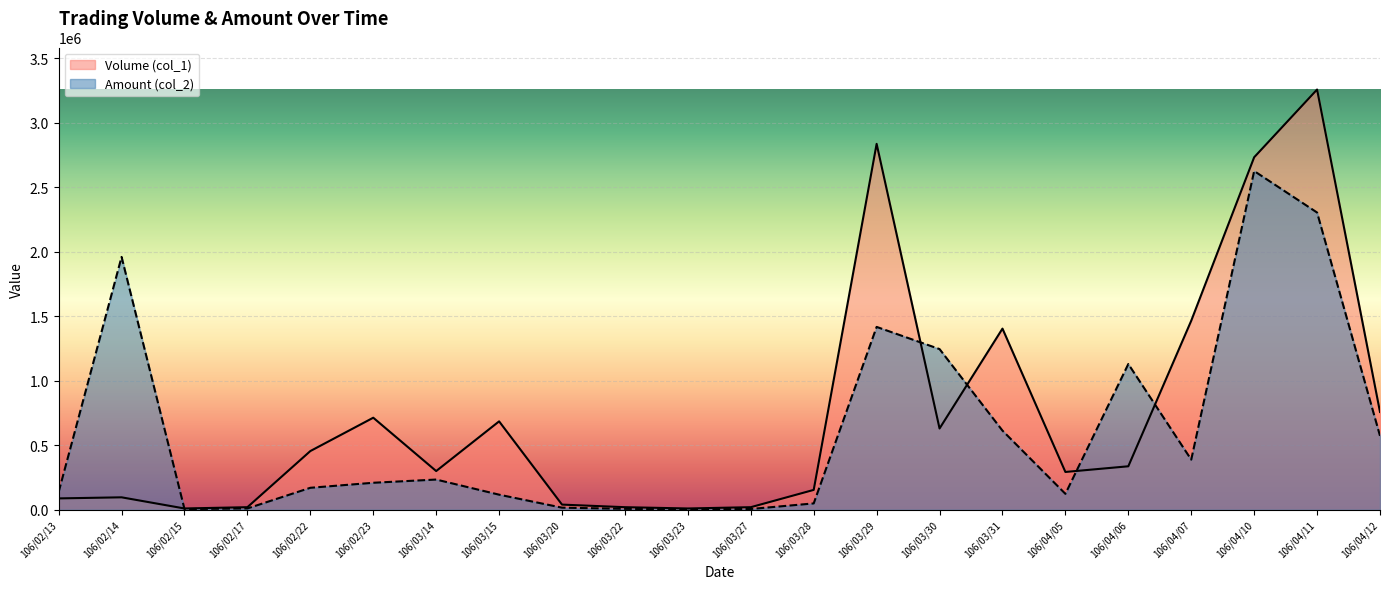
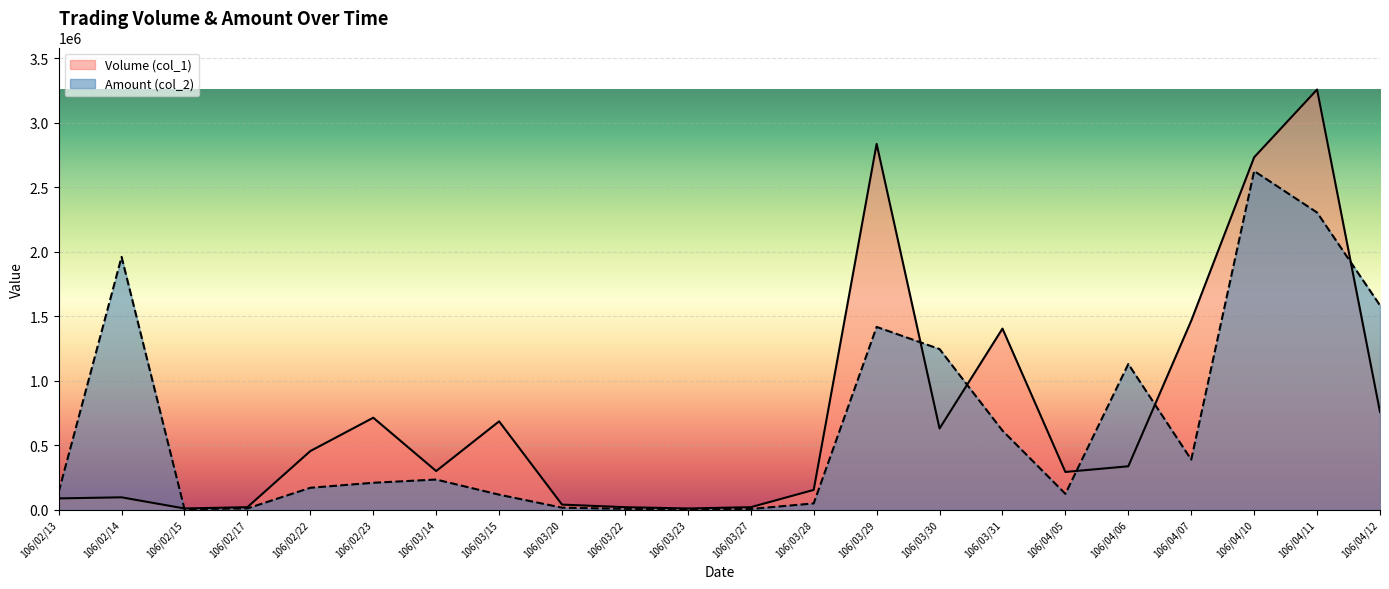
  {
    "Volume (col_1)": {
      "106/02/13": 90000,
      "106/02/14": 100000,
      "106/02/22": 460000,
      "106/02/23": 710000,
      "106/03/14": 300000,
      "106/03/15": 690000,
      "106/03/20": 40000,
      "106/03/28": 150000,
      "106/03/29": 2840000,
      "106/03/30": 630000,
      "106/03/31": 1400000,
      "106/04/05": 290000,
      "106/04/06": 340000,
      "106/04/07": 1470000,
      "106/04/10": 2730000,
      "106/04/11": 3260000,
      "106/04/12": 760000
    },
    "Amount (col_2)": {
      "106/02/13": 140000,
      "106/02/14": 1960000,
      "106/02/22": 170000,
      "106/02/23": 210000,
      "106/03/14": 230000,
      "106/03/15": 120000,
      "106/03/20": 20000,
      "106/03/28": 50000,
      "106/03/29": 1420000,
      "106/03/30": 1250000,
      "106/03/31": 610000,
      "106/04/05": 120000,
      "106/04/06": 1130000,
      "106/04/07": 390000,
      "106/04/10": 2630000,
      "106/04/11": 2300000,
-     "106/04/12": 570000
+     "106/04/12": 1580000
    }
  }
